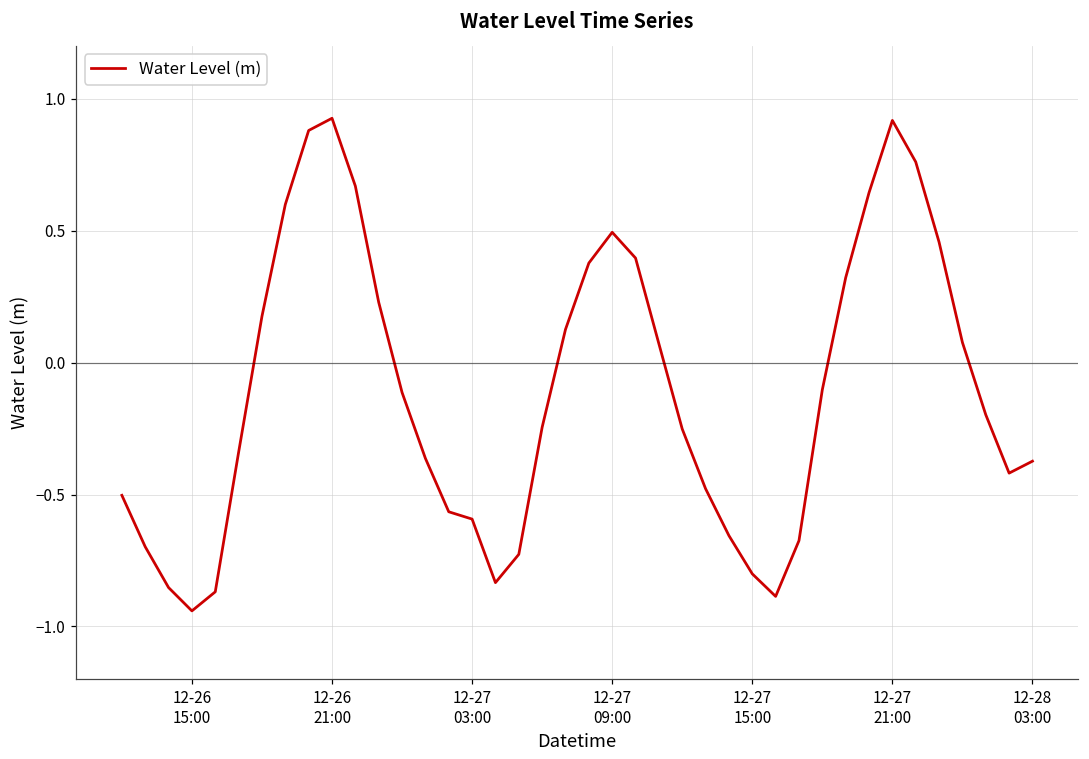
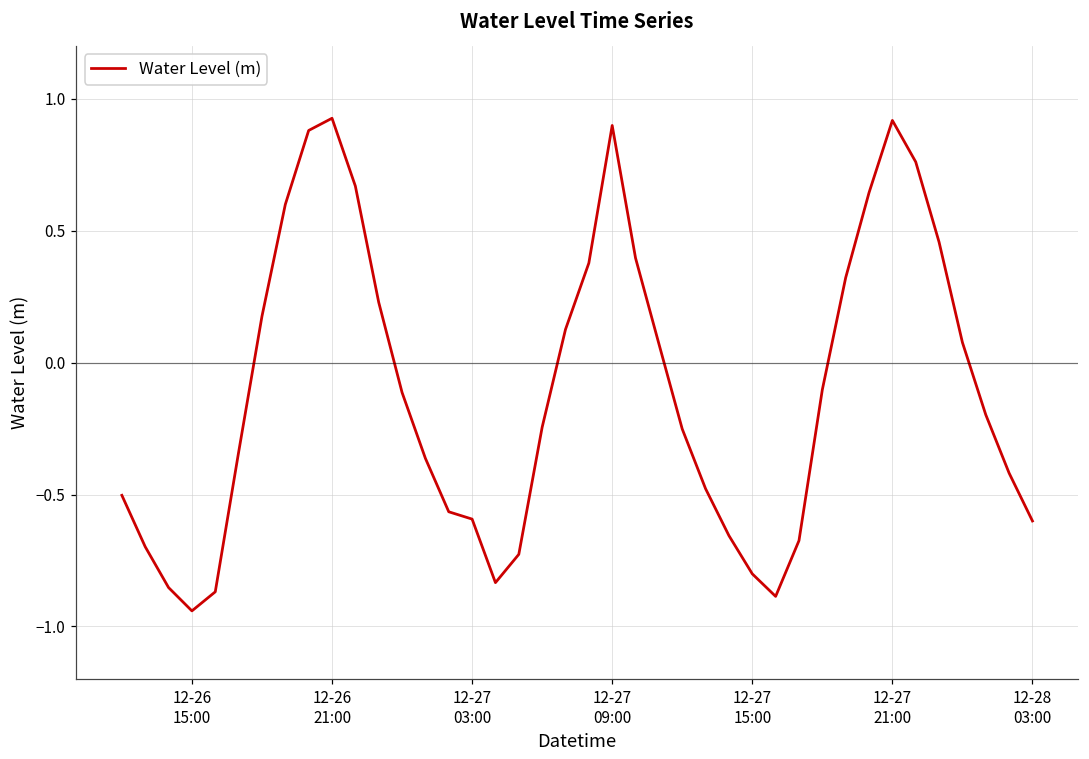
  {
    "12-26 15:00": -0.94,
    "12-26 21:00": 0.93,
    "12-27 03:00": -0.59,
-   "12-27 09:00": 0.49,
+   "12-27 09:00": 0.90,
    "12-27 15:00": -0.80,
    "12-27 21:00": 0.92,
-   "12-28 03:00": -0.37
+   "12-28 03:00": -0.60
  }
